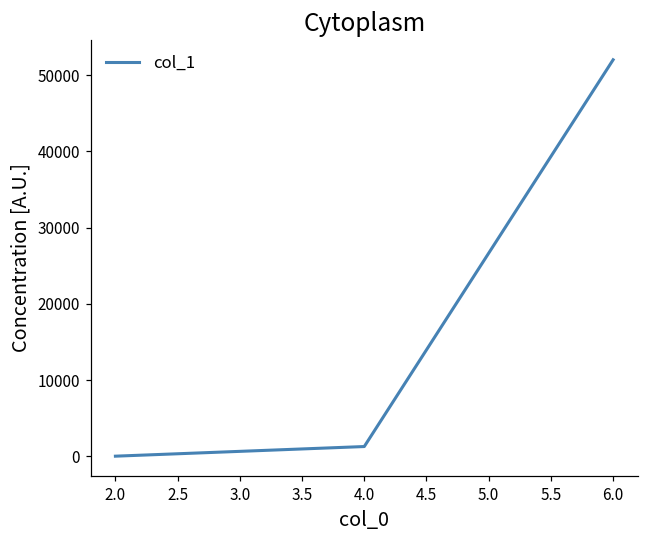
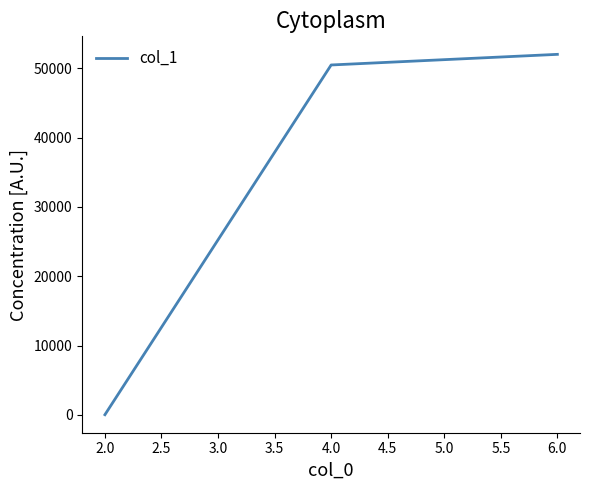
  {
    "2.0": 0,
-   "4.0": 1000,
+   "4.0": 50000,
    "6.0": 52000
  }
